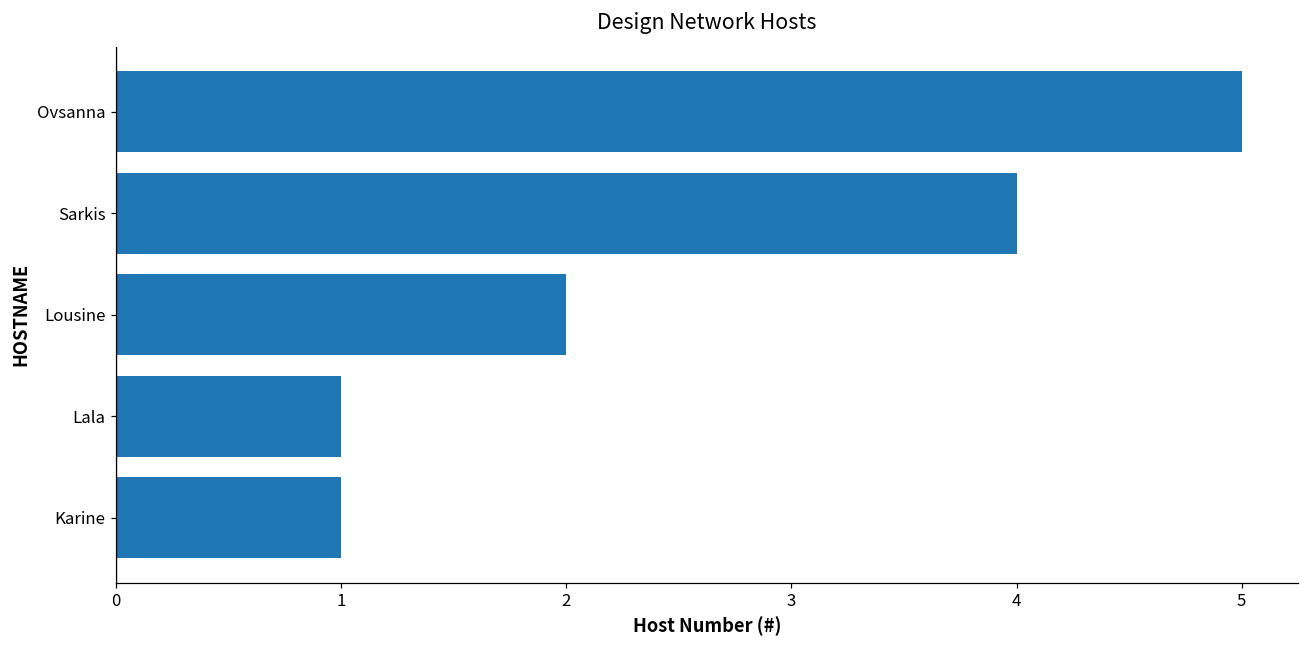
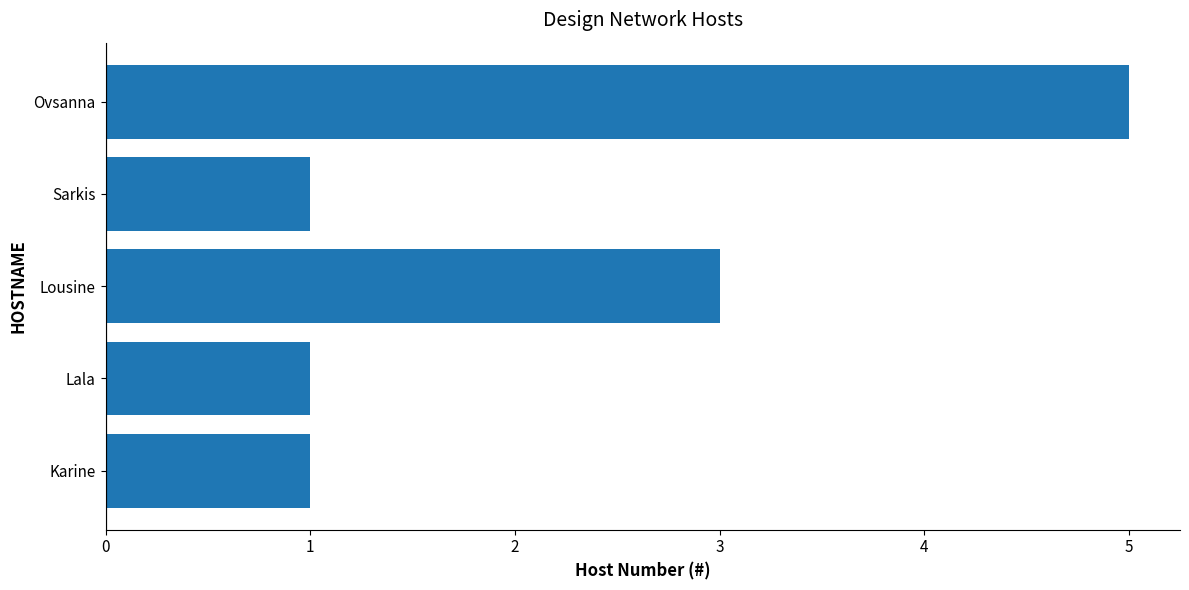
  {
    "Ovsanna": 5,
-   "Sarkis": 4,
-   "Lousine": 2,
+   "Sarkis": 1,
+   "Lousine": 3,
    "Lala": 1,
    "Karine": 1
  }
